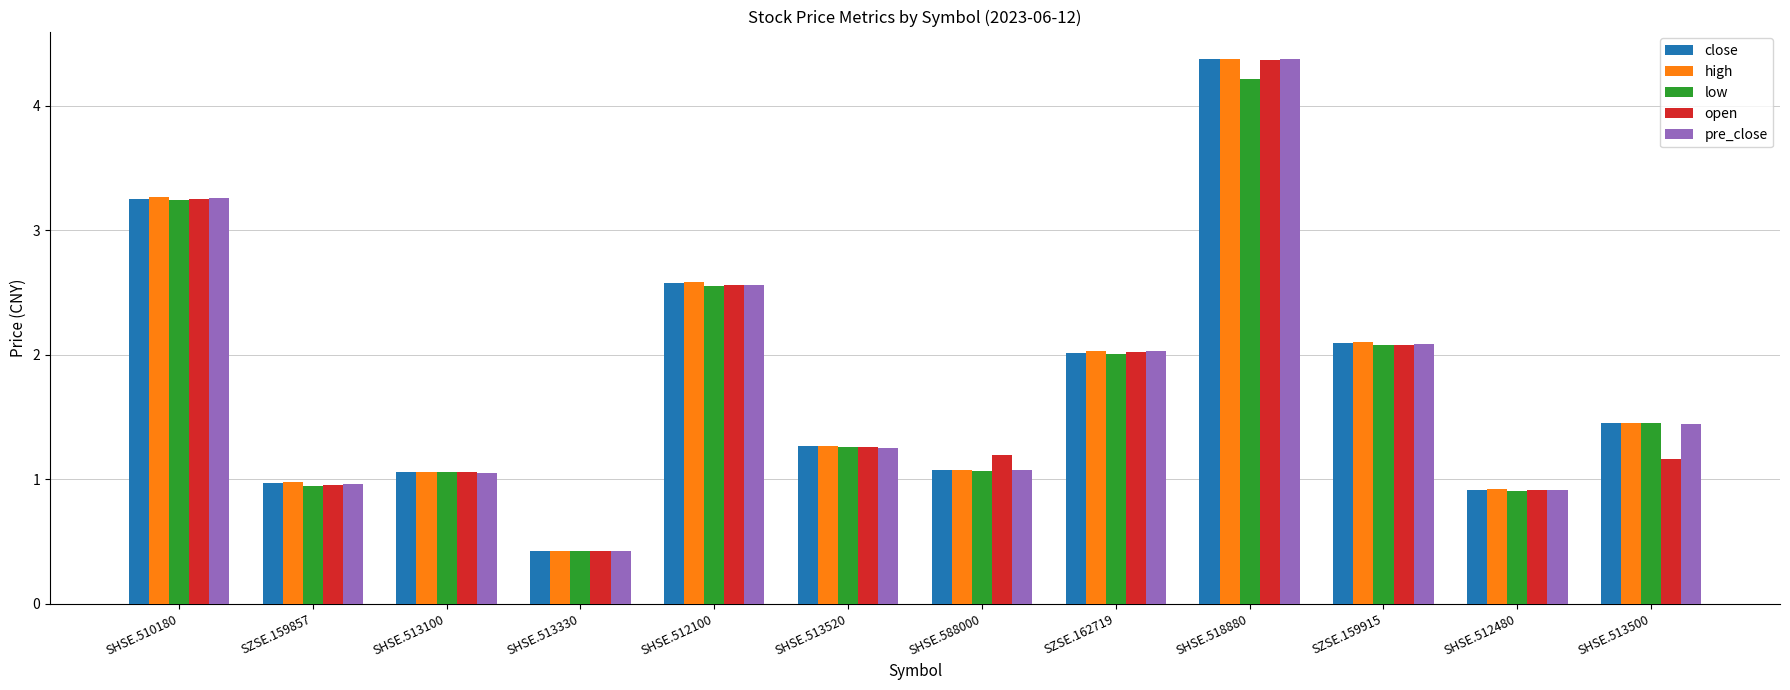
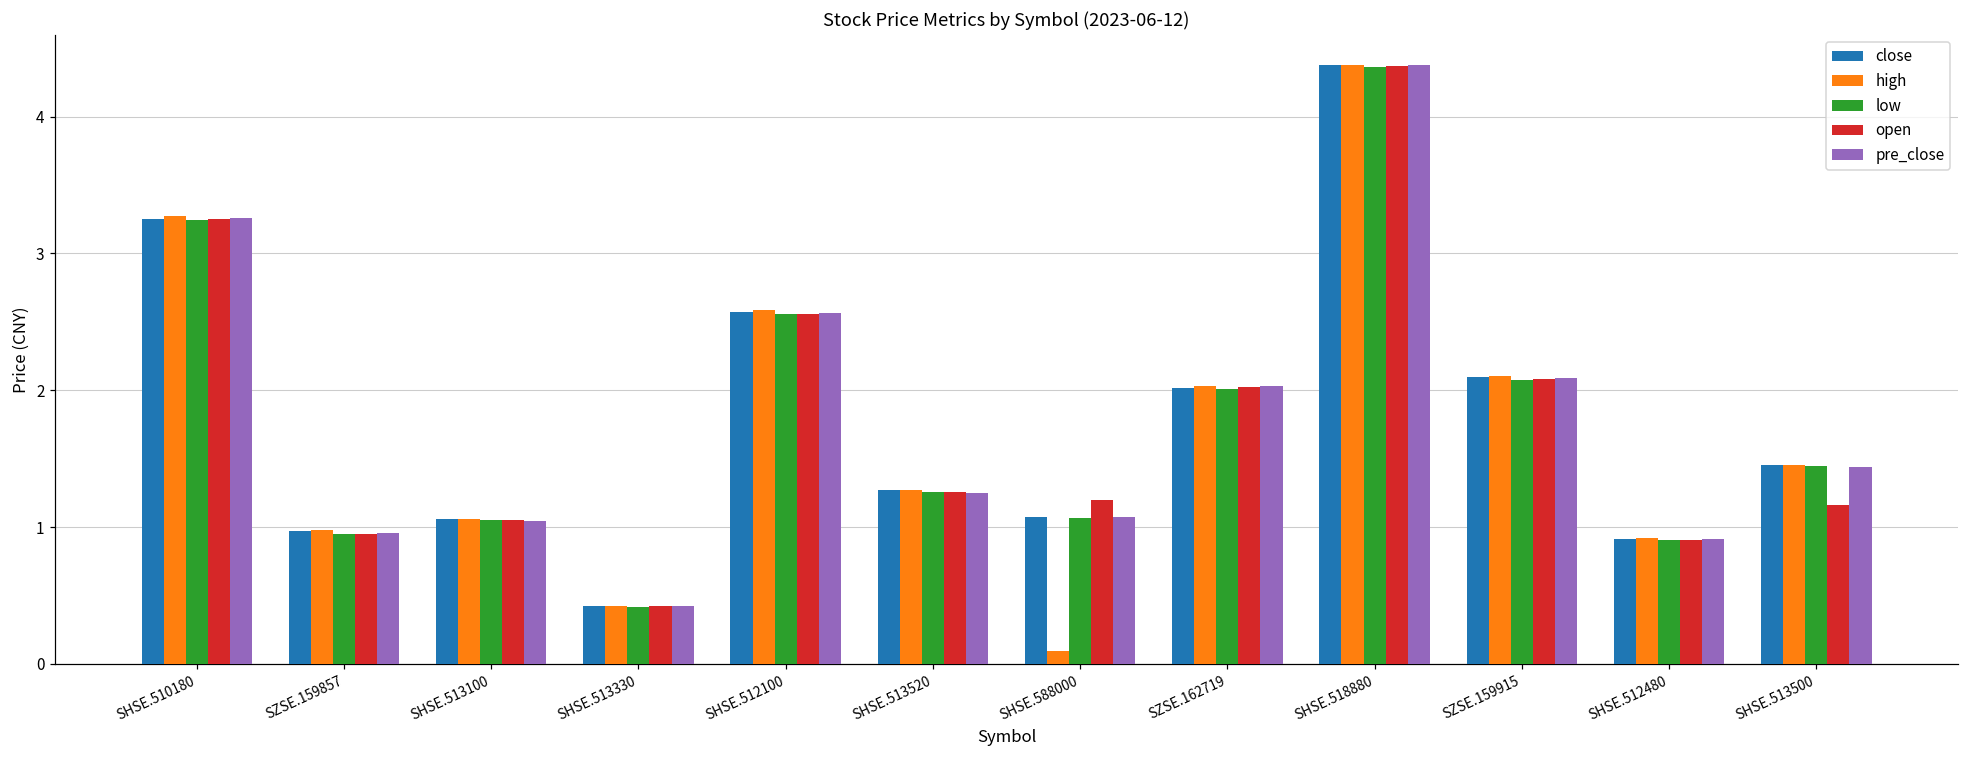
  {
    "close": {
      "SHSE.510180": 3.25,
      "SZSE.159857": 0.97,
      "SHSE.513100": 1.06,
      "SHSE.513330": 0.42,
      "SHSE.512100": 2.57,
      "SHSE.513520": 1.27,
      "SHSE.588000": 1.07,
      "SZSE.162719": 2.02,
      "SHSE.518880": 4.38,
      "SZSE.159915": 2.10,
      "SHSE.512480": 0.91,
      "SHSE.513500": 1.45
    },
    "high": {
      "SHSE.510180": 3.27,
      "SZSE.159857": 0.98,
      "SHSE.513100": 1.06,
      "SHSE.513330": 0.43,
      "SHSE.512100": 2.58,
      "SHSE.513520": 1.27,
-     "SHSE.588000": 1.08,
+     "SHSE.588000": 0.09,
      "SZSE.162719": 2.03,
      "SHSE.518880": 4.38,
      "SZSE.159915": 2.11,
      "SHSE.512480": 0.92,
      "SHSE.513500": 1.45
    },
    "low": {
      "SHSE.510180": 3.24,
      "SZSE.159857": 0.95,
      "SHSE.513100": 1.05,
      "SHSE.513330": 0.42,
      "SHSE.512100": 2.56,
      "SHSE.513520": 1.26,
      "SHSE.588000": 1.07,
      "SZSE.162719": 2.01,
-     "SHSE.518880": 4.22,
+     "SHSE.518880": 4.36,
      "SZSE.159915": 2.08,
      "SHSE.512480": 0.91,
      "SHSE.513500": 1.45
    },
    "open": {
      "SHSE.510180": 3.25,
      "SZSE.159857": 0.95,
      "SHSE.513100": 1.06,
      "SHSE.513330": 0.42,
      "SHSE.512100": 2.56,
      "SHSE.513520": 1.26,
      "SHSE.588000": 1.20,
      "SZSE.162719": 2.02,
      "SHSE.518880": 4.37,
      "SZSE.159915": 2.08,
      "SHSE.512480": 0.91,
      "SHSE.513500": 1.16
    },
    "pre_close": {
      "SHSE.510180": 3.26,
      "SZSE.159857": 0.96,
      "SHSE.513100": 1.05,
      "SHSE.513330": 0.42,
      "SHSE.512100": 2.56,
      "SHSE.513520": 1.25,
      "SHSE.588000": 1.08,
      "SZSE.162719": 2.03,
      "SHSE.518880": 4.38,
      "SZSE.159915": 2.09,
      "SHSE.512480": 0.91,
      "SHSE.513500": 1.44
    }
  }
